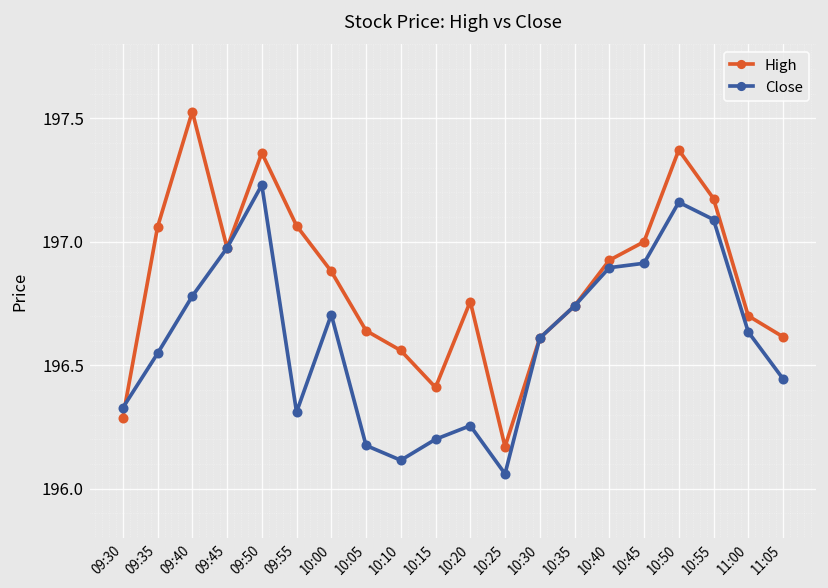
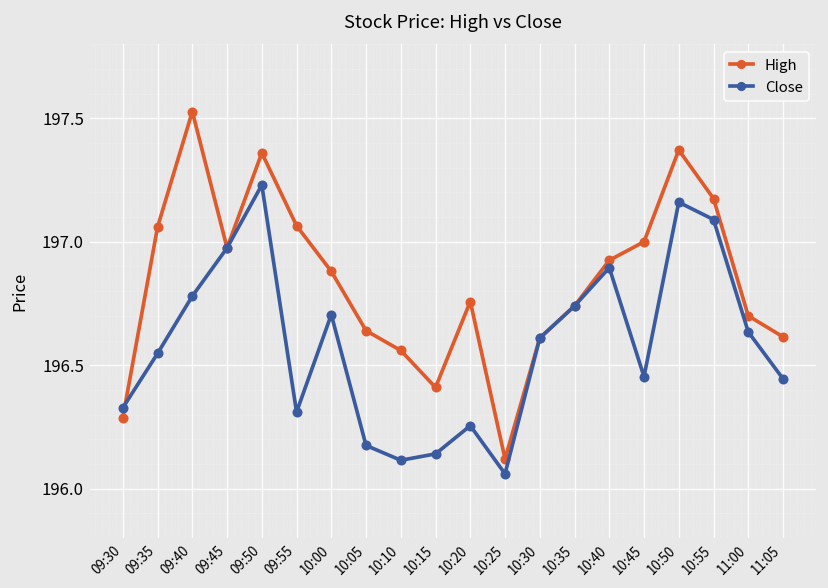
  {
    "High": {
      "09:30": 196.29,
      "09:35": 197.06,
      "09:40": 197.53,
      "09:50": 197.36,
      "09:55": 197.07,
      "10:00": 196.88,
      "10:05": 196.64,
      "10:10": 196.56,
      "10:15": 196.41,
      "10:20": 196.76,
-     "10:25": 196.17,
+     "10:25": 196.12,
      "10:40": 196.93,
      "10:45": 197.00,
      "10:50": 197.37,
      "10:55": 197.18,
      "11:00": 196.70,
      "11:05": 196.62
    },
    "Close": {
      "09:30": 196.33,
      "09:35": 196.55,
      "09:40": 196.78,
      "09:50": 197.23,
      "09:55": 196.31,
      "10:00": 196.71,
      "10:05": 196.18,
      "10:10": 196.12,
-     "10:15": 196.20,
+     "10:15": 196.14,
      "10:20": 196.26,
      "10:25": 196.06,
      "10:40": 196.90,
-     "10:45": 196.91,
+     "10:45": 196.45,
      "10:50": 197.16,
      "10:55": 197.09,
      "11:00": 196.63,
      "11:05": 196.45
    }
  }
